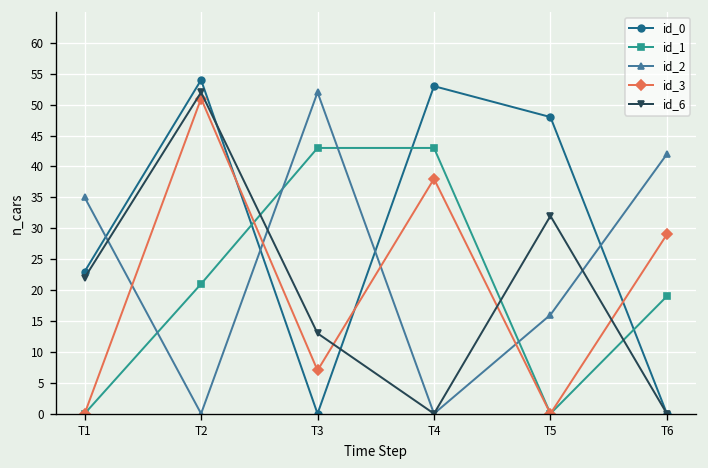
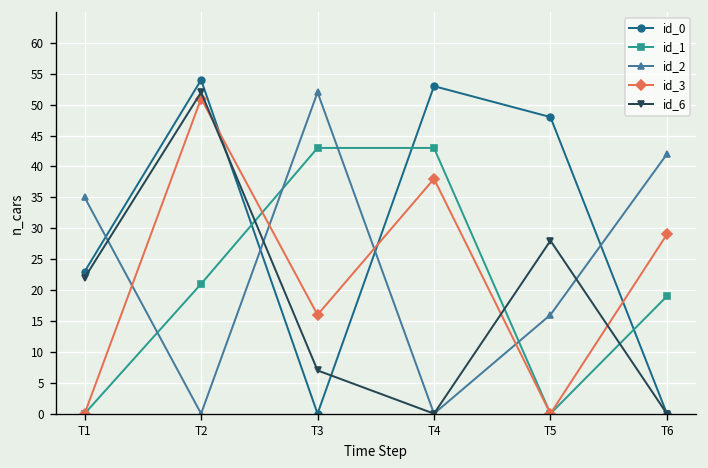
  {
    "id_3": {
      "T2": 51,
-     "T3": 7,
+     "T3": 16,
      "T4": 38,
      "T6": 29
    },
    "id_6": {
      "T1": 22,
      "T2": 52,
-     "T3": 13,
-     "T5": 32
+     "T3": 7,
+     "T5": 28
    }
  }
